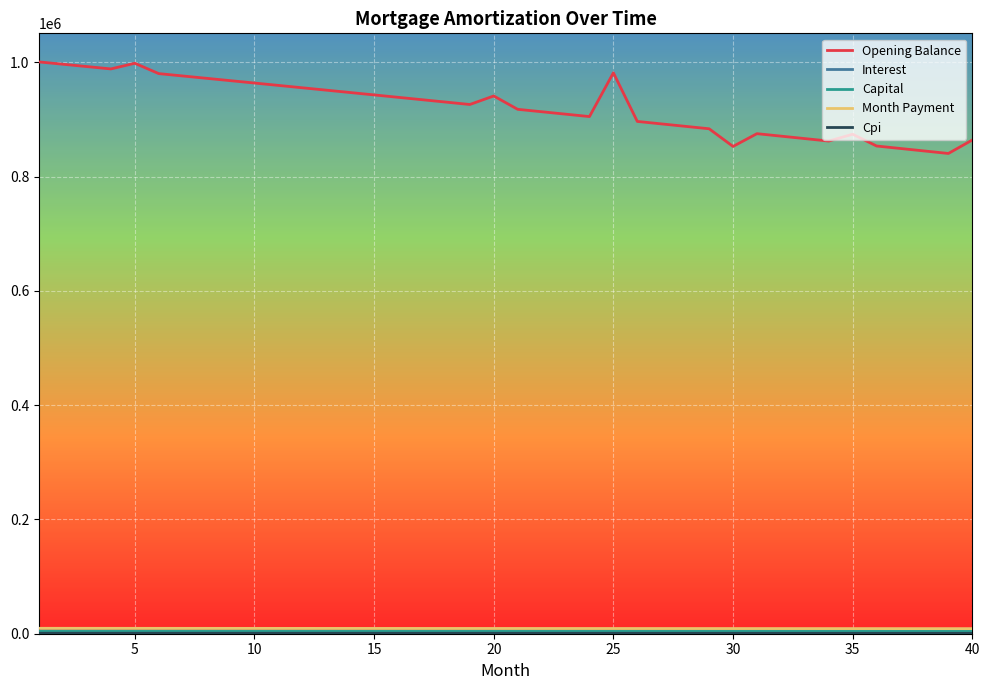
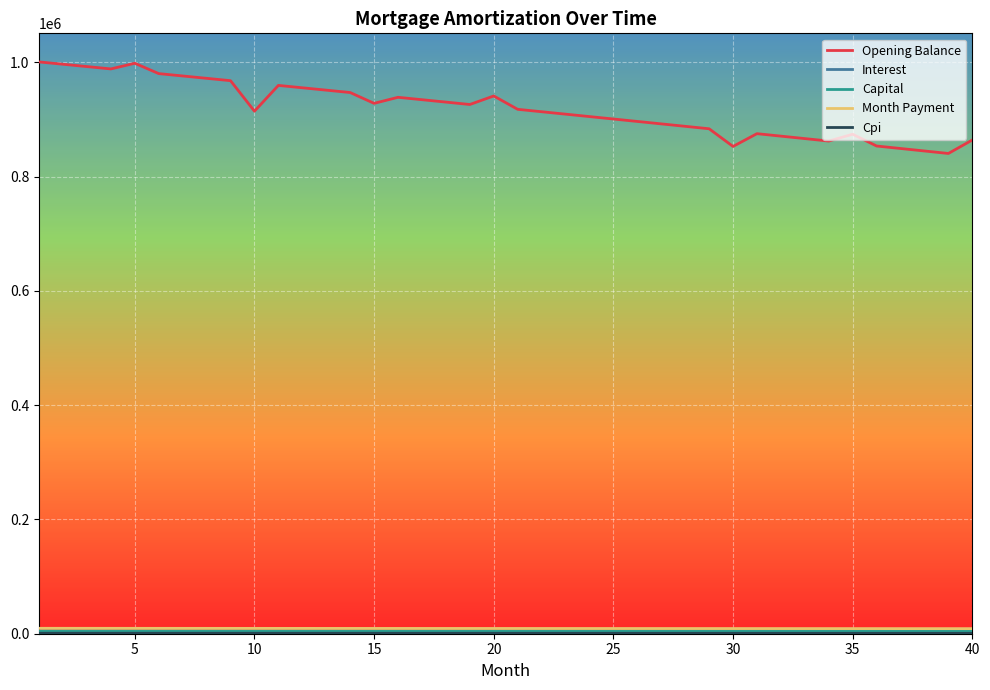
  {
    "Opening Balance": {
      "5": 1000000,
-     "10": 960000,
-     "15": 940000,
+     "10": 910000,
+     "15": 930000,
      "20": 940000,
-     "25": 980000,
+     "25": 900000,
      "30": 850000,
      "40": 860000
    },
    "Month Payment": {
      "5": 10000
    }
  }
